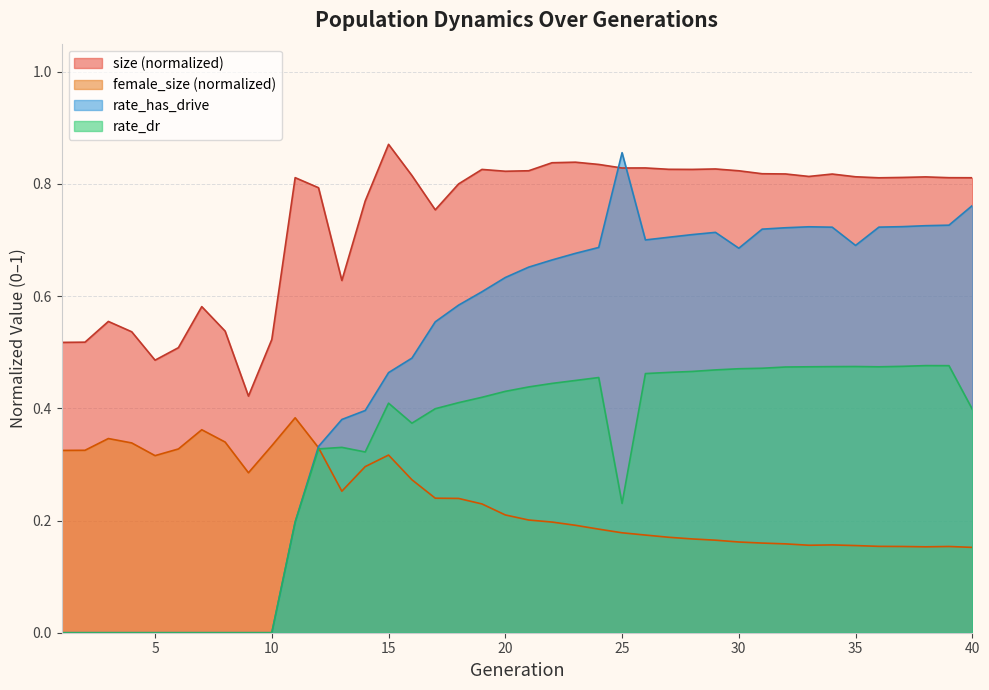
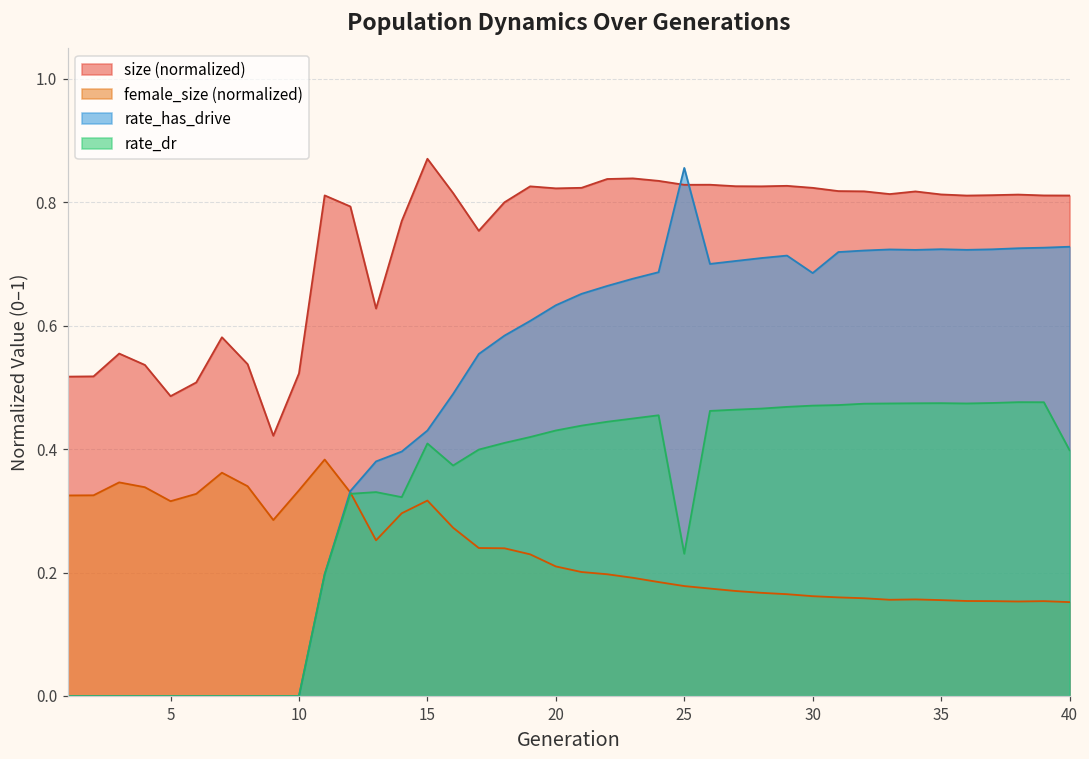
  {
    "rate_has_drive": {
-     "15": 0.46,
+     "15": 0.43,
      "20": 0.63,
      "25": 0.86,
      "30": 0.69,
-     "35": 0.69,
-     "40": 0.76
+     "35": 0.72,
+     "40": 0.73
    },
    "rate_dr": {
      "15": 0.41,
      "20": 0.43,
      "25": 0.23,
      "30": 0.47,
      "35": 0.47,
      "40": 0.40
    }
  }
